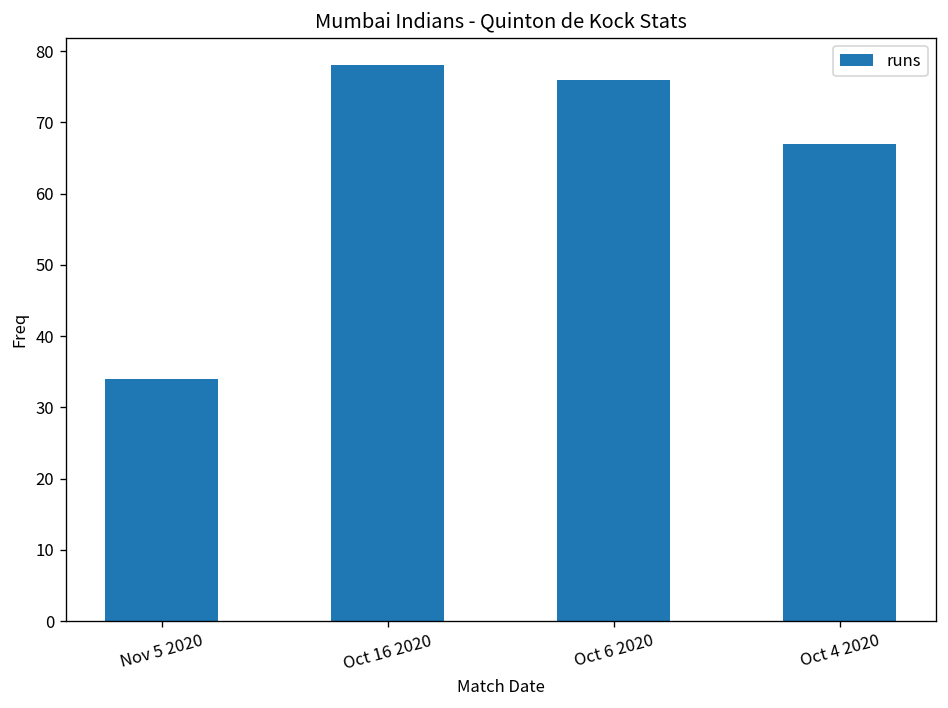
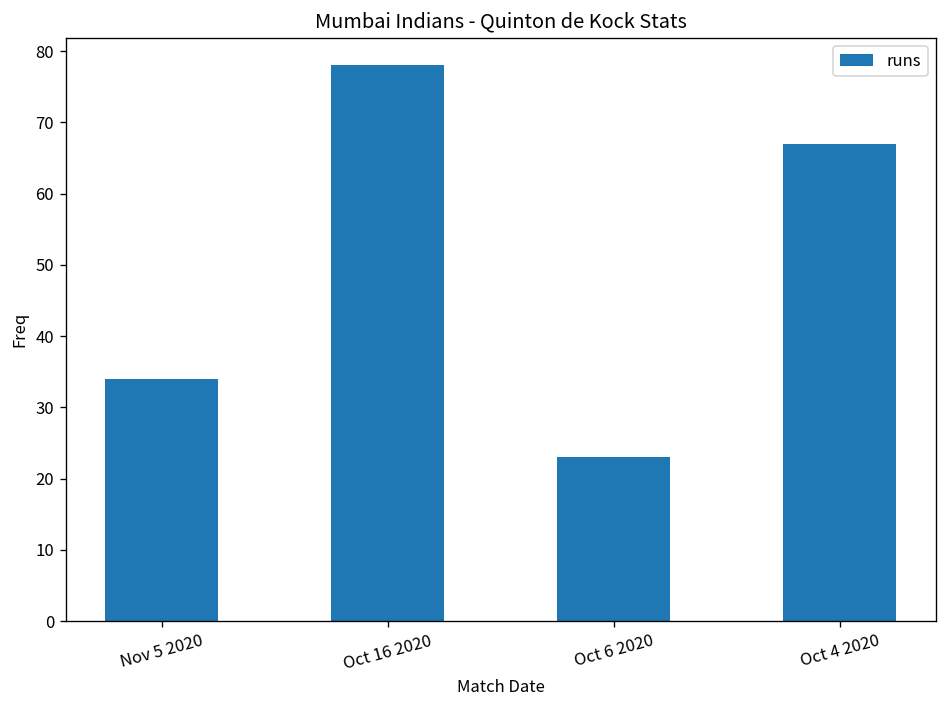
  {
    "Nov 5 2020": 34,
    "Oct 16 2020": 78,
-   "Oct 6 2020": 76,
+   "Oct 6 2020": 23,
    "Oct 4 2020": 67
  }
